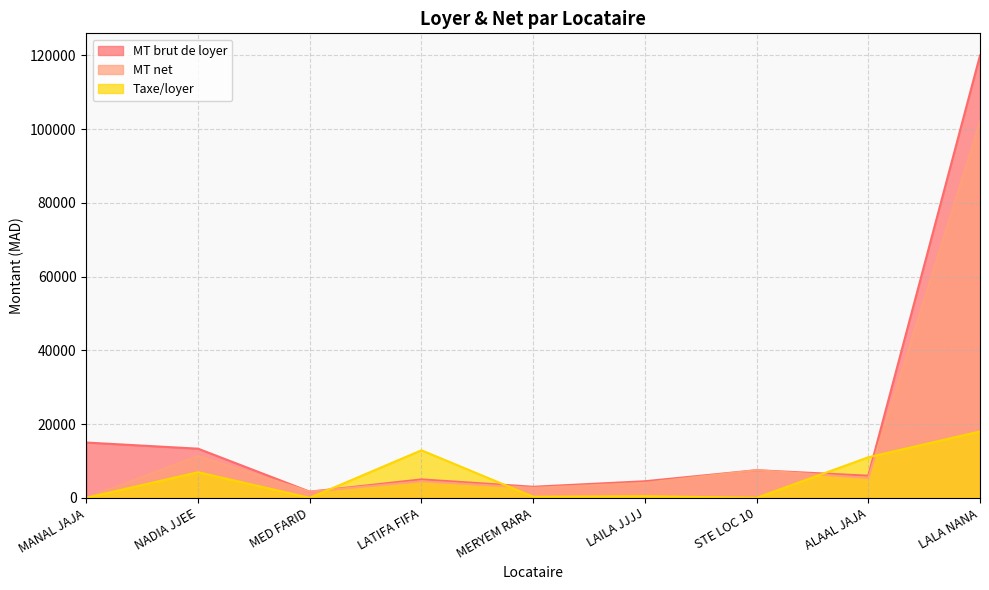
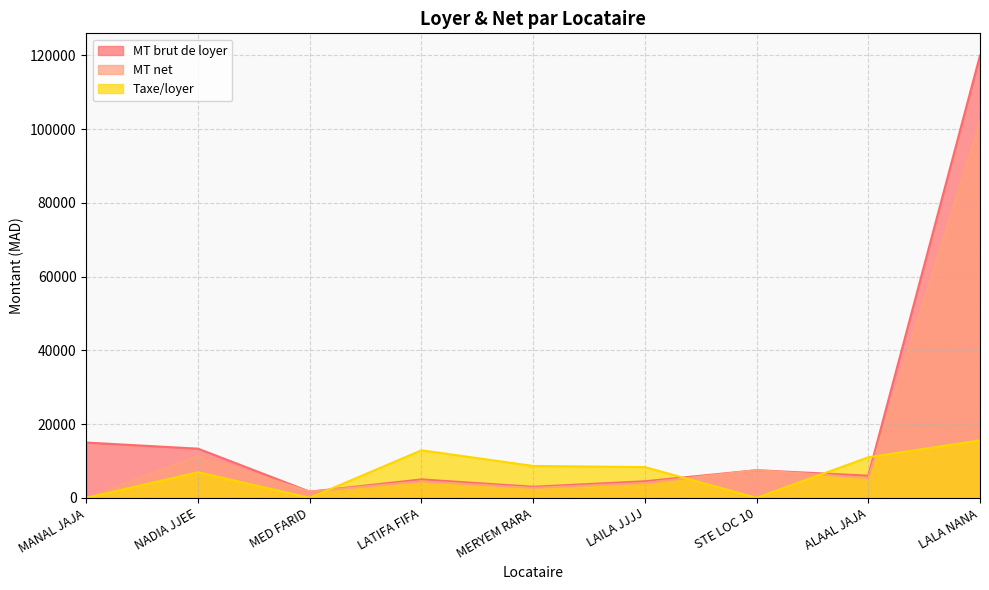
  {
    "Taxe/loyer": {
      "NADIA JJEE": 7000,
      "MED FARID": 0,
      "LATIFA FIFA": 13000,
-     "MERYEM RARA": 0,
-     "LAILA JJJJ": 0,
+     "MERYEM RARA": 9000,
+     "LAILA JJJJ": 8000,
      "STE LOC 10": 0,
      "ALAAL JAJA": 11000,
-     "LALA NANA": 18000
+     "LALA NANA": 16000
    }
  }
